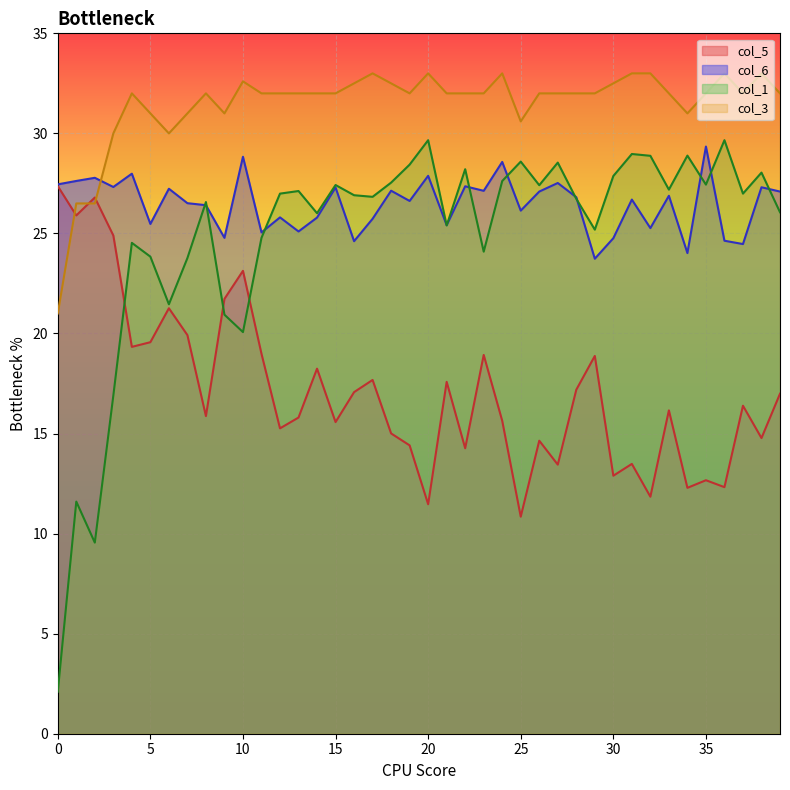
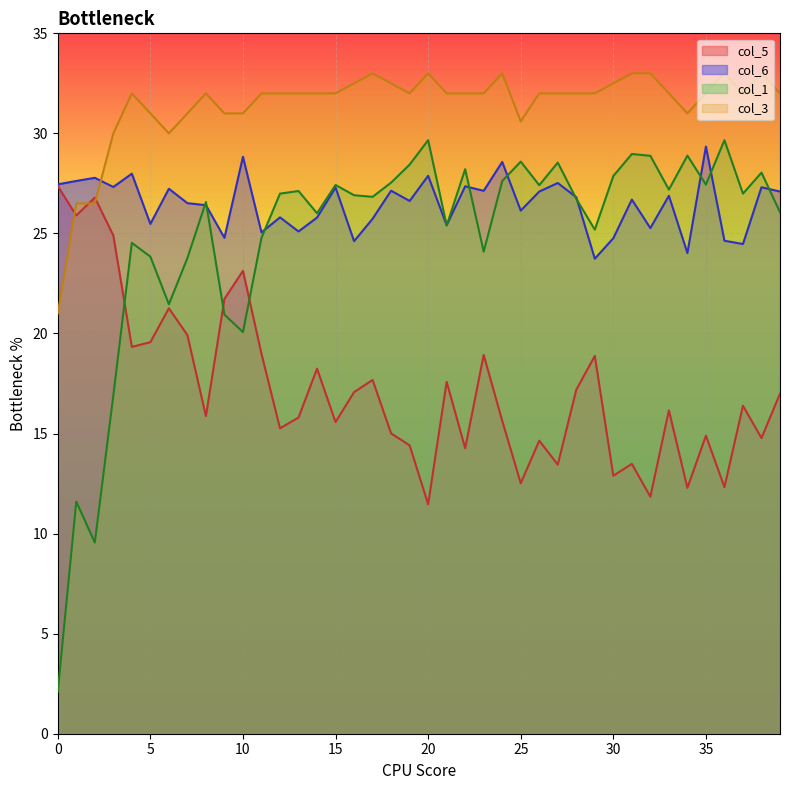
  {
    "col_5": {
      "5": 19.6,
      "10": 23.1,
      "15": 15.6,
      "20": 11.5,
-     "25": 10.8,
+     "25": 12.5,
      "30": 12.9,
-     "35": 12.7
+     "35": 14.9
    },
    "col_6": {
      "5": 25.5,
      "10": 28.8,
      "20": 27.9,
      "25": 26.1,
      "30": 24.8,
      "35": 29.3
    },
    "col_1": {
      "0": 2.1,
      "5": 23.8,
      "10": 20.1,
      "20": 29.7,
      "25": 28.6,
      "30": 27.9,
      "35": 27.4
    },
    "col_3": {
      "0": 21.0,
      "5": 31.0,
-     "10": 32.6,
+     "10": 31.0,
      "15": 32.0,
      "20": 33.0,
      "25": 30.6,
      "30": 32.5
    }
  }
